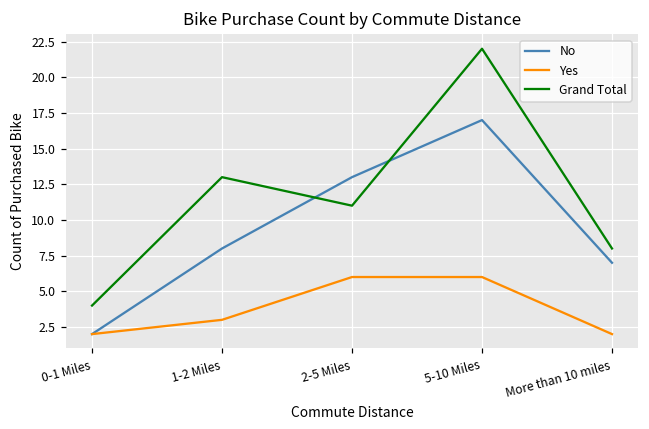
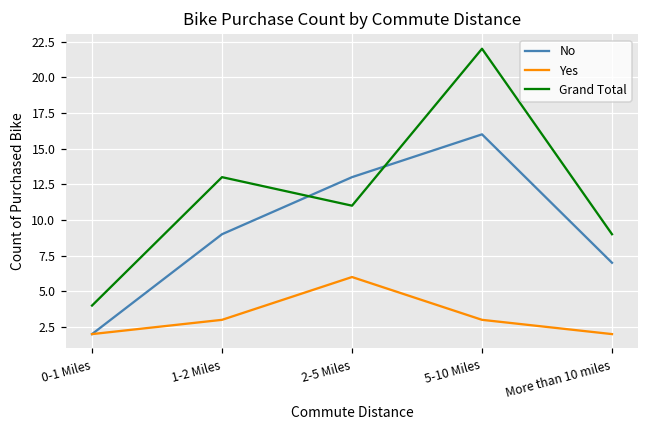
  {
    "No": {
-     "1-2 Miles": 8,
+     "1-2 Miles": 9,
      "2-5 Miles": 13,
-     "5-10 Miles": 17,
+     "5-10 Miles": 16,
      "More than 10 miles": 7
    },
    "Yes": {
      "1-2 Miles": 3,
      "2-5 Miles": 6,
-     "5-10 Miles": 6,
+     "5-10 Miles": 3,
      "More than 10 miles": 2
    },
    "Grand Total": {
      "0-1 Miles": 4,
      "1-2 Miles": 13,
      "2-5 Miles": 11,
      "5-10 Miles": 22,
-     "More than 10 miles": 8
+     "More than 10 miles": 9
    }
  }
